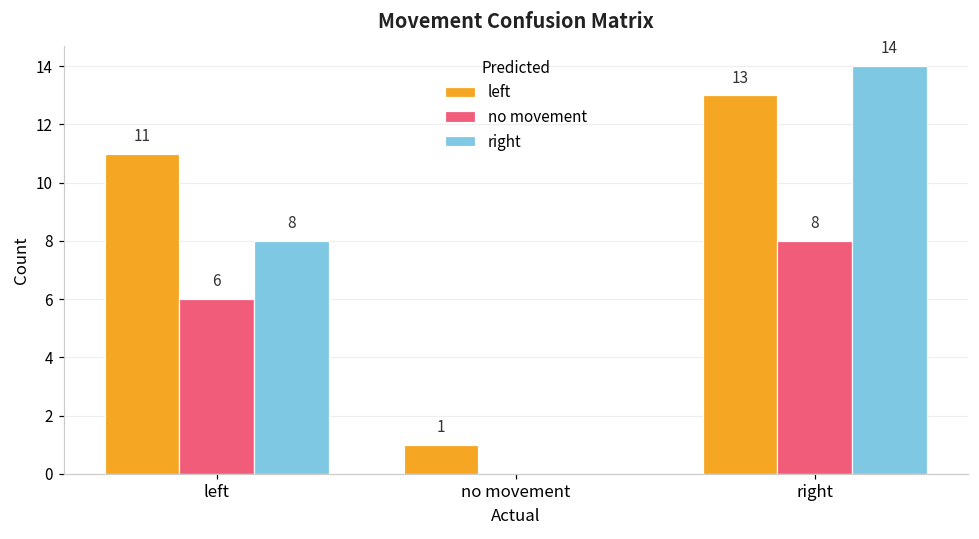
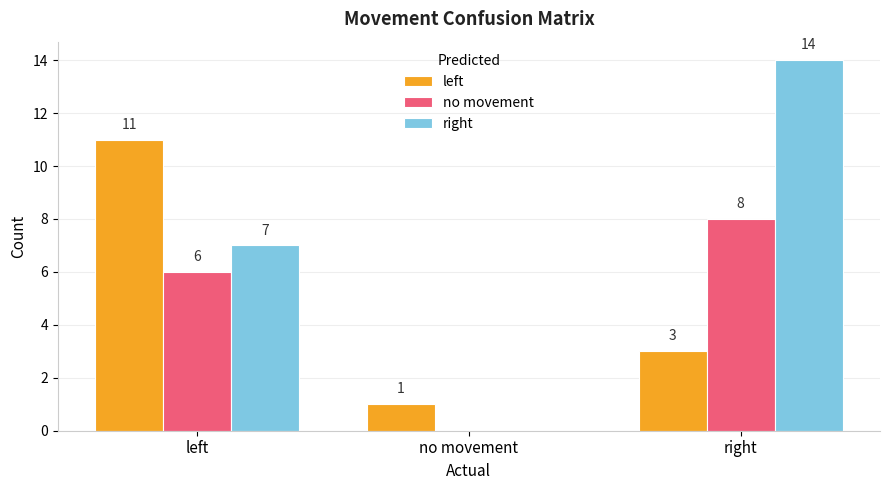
  {
    "left": {
      "left": 11,
      "no movement": 1,
-     "right": 13
+     "right": 3
    },
    "no movement": {
      "left": 6,
      "right": 8
    },
    "right": {
-     "left": 8,
+     "left": 7,
      "right": 14
    }
  }
